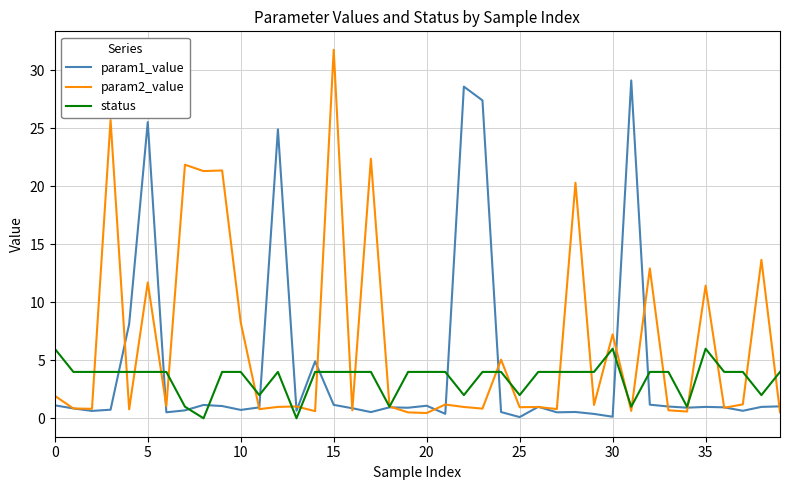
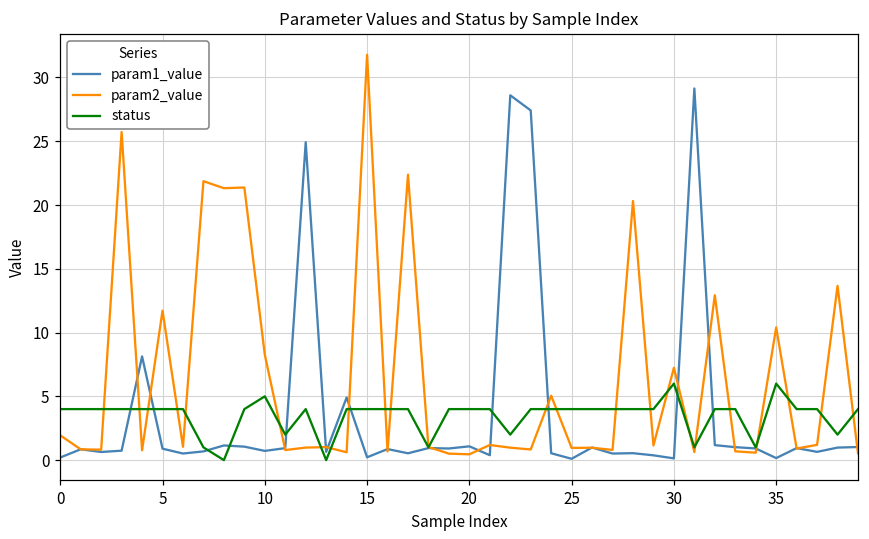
  {
    "param1_value": {
-     "0": 1.1,
-     "5": 25.5,
+     "0": 0.2,
+     "5": 0.9,
      "10": 0.7,
-     "15": 1.2,
+     "15": 0.2,
      "20": 1.1,
      "25": 0.1,
      "30": 0.1,
-     "35": 1.0
+     "35": 0.2
    },
    "param2_value": {
      "0": 1.9,
      "5": 11.7,
      "10": 8.3,
      "15": 31.8,
      "20": 0.5,
      "25": 1.0,
      "30": 7.2,
-     "35": 11.4
+     "35": 10.4
    },
    "status": {
-     "0": 6,
+     "0": 4,
      "5": 4,
-     "10": 4,
+     "10": 5,
      "15": 4,
      "20": 4,
-     "25": 2,
+     "25": 4,
      "30": 6,
      "35": 6
    }
  }
